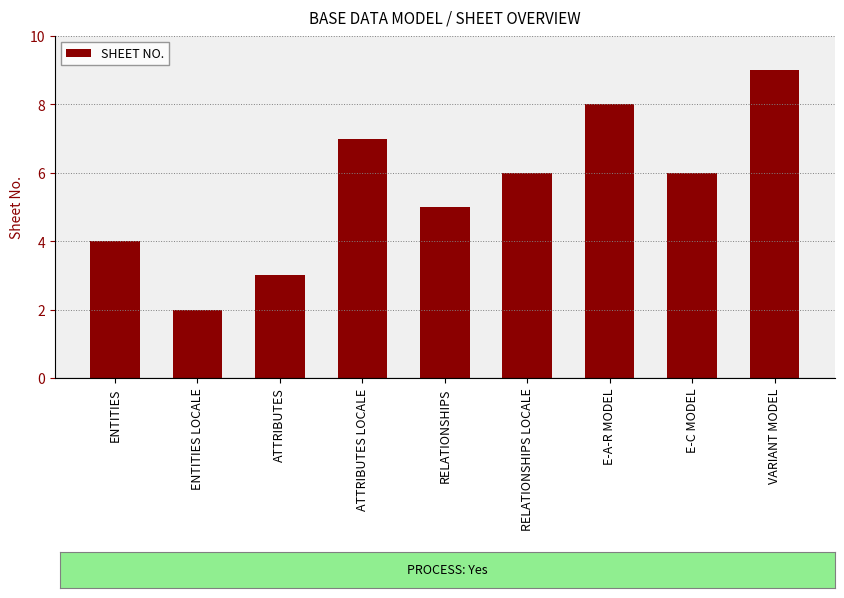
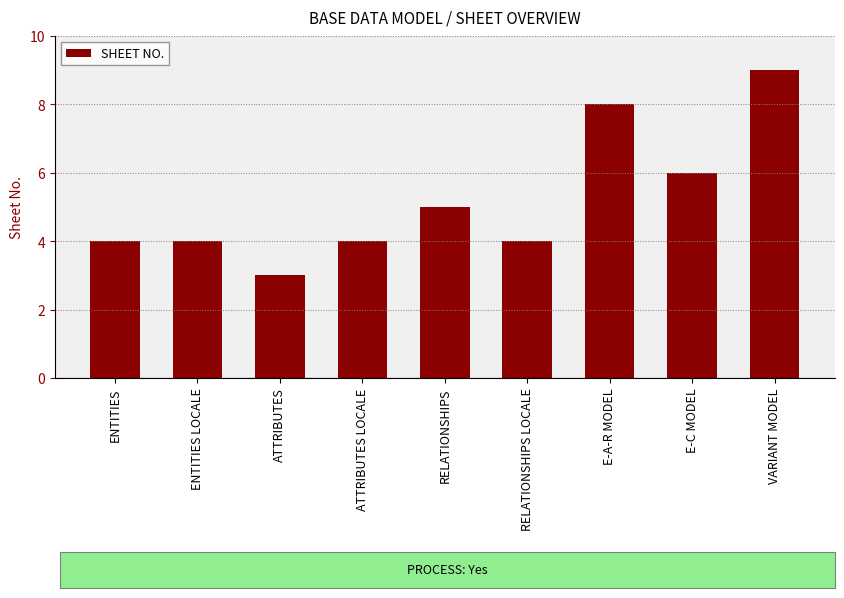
  {
    "ENTITIES": 4,
-   "ENTITIES LOCALE": 2,
+   "ENTITIES LOCALE": 4,
    "ATTRIBUTES": 3,
-   "ATTRIBUTES LOCALE": 7,
+   "ATTRIBUTES LOCALE": 4,
    "RELATIONSHIPS": 5,
-   "RELATIONSHIPS LOCALE": 6,
+   "RELATIONSHIPS LOCALE": 4,
    "E-A-R MODEL": 8,
    "E-C MODEL": 6,
    "VARIANT MODEL": 9
  }
